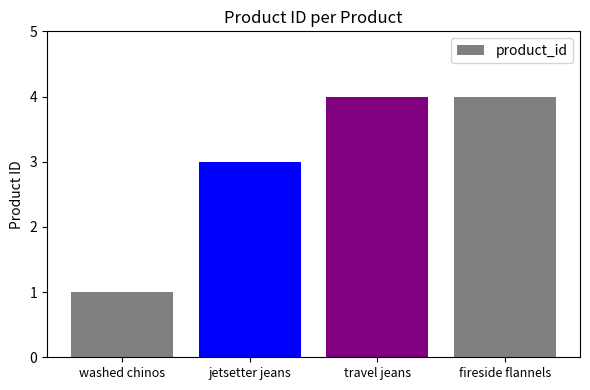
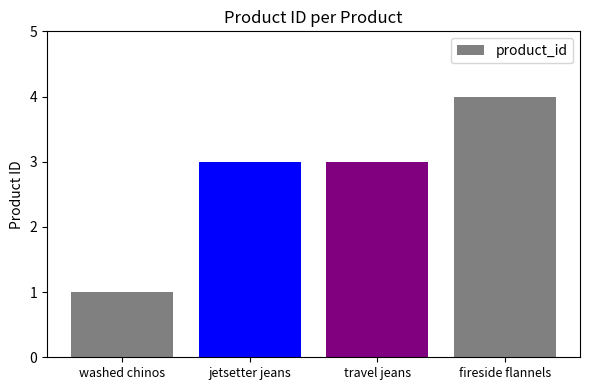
  {
    "washed chinos": 1,
    "jetsetter jeans": 3,
-   "travel jeans": 4,
+   "travel jeans": 3,
    "fireside flannels": 4
  }
